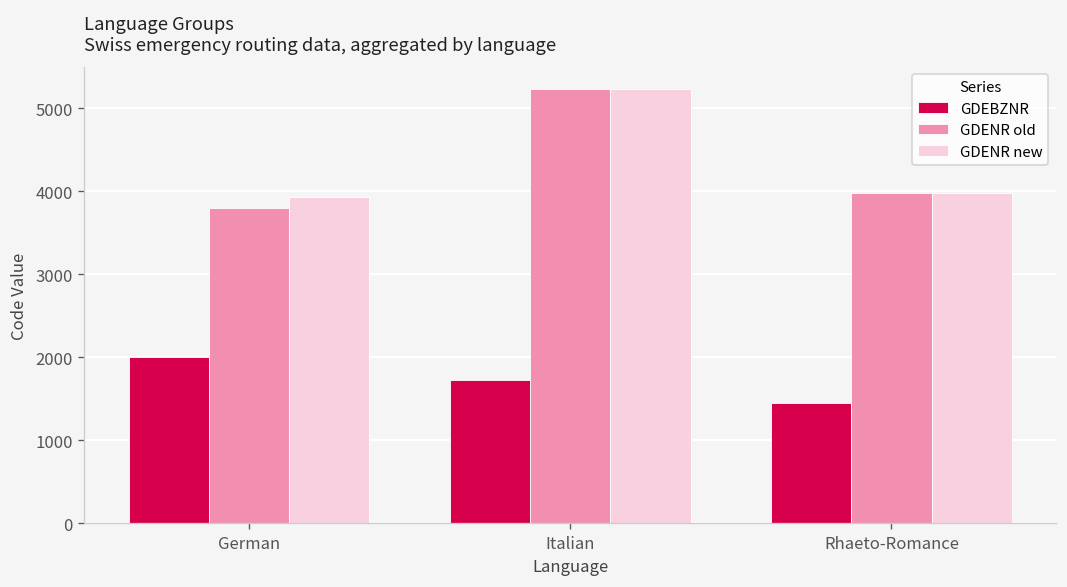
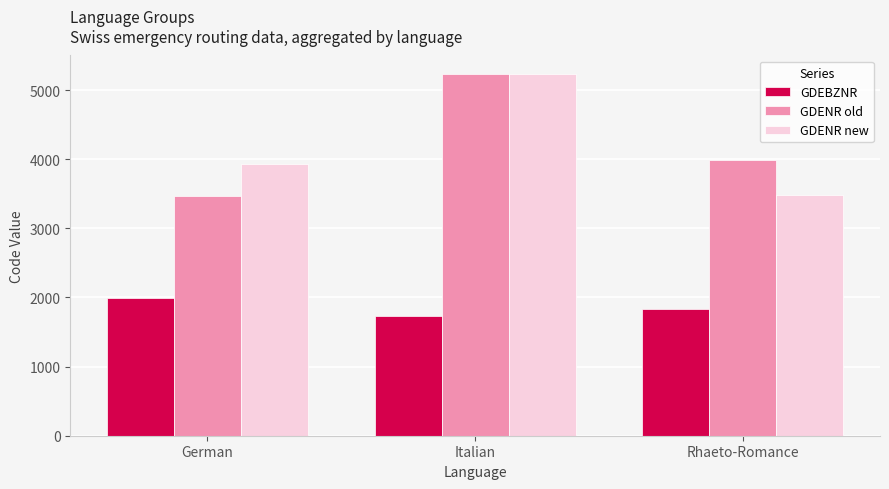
  {
    "GDEBZNR": {
      "German": 2000,
      "Italian": 1700,
-     "Rhaeto-Romance": 1400
+     "Rhaeto-Romance": 1800
    },
    "GDENR old": {
-     "German": 3800,
+     "German": 3500,
      "Italian": 5200,
      "Rhaeto-Romance": 4000
    },
    "GDENR new": {
      "German": 3900,
      "Italian": 5200,
-     "Rhaeto-Romance": 4000
+     "Rhaeto-Romance": 3500
    }
  }
